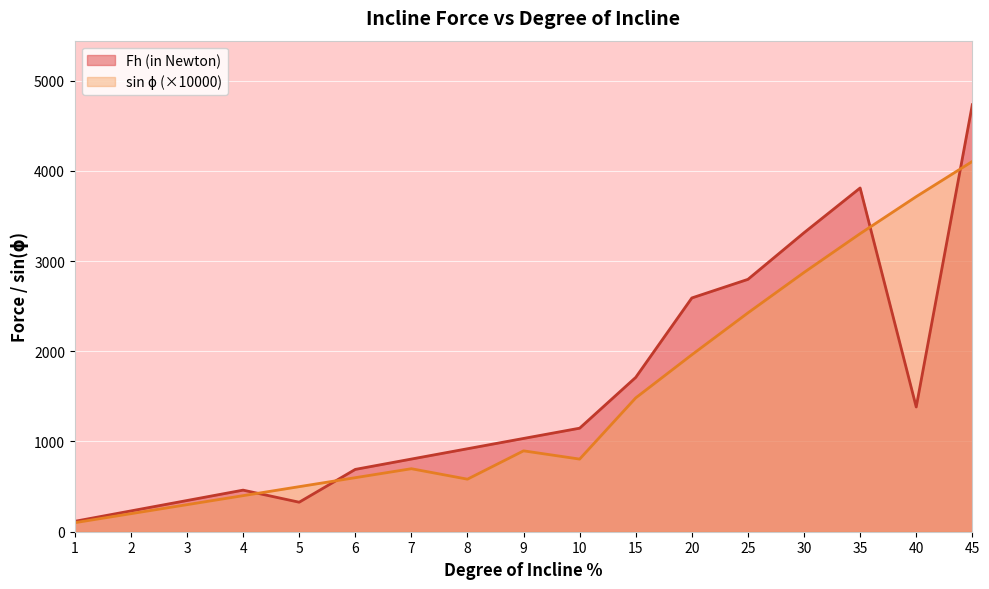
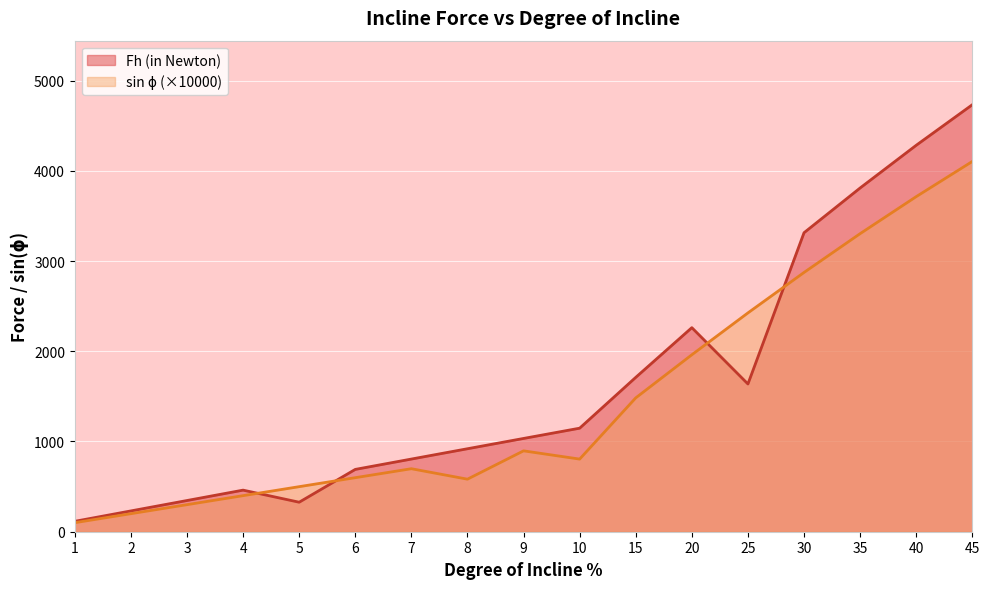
  {
    "Fh (in Newton)": {
      "2": 200,
      "3": 300,
      "4": 500,
      "5": 300,
      "6": 700,
      "7": 800,
      "8": 900,
      "9": 1000,
      "10": 1100,
      "15": 1700,
-     "20": 2600,
-     "25": 2800,
+     "20": 2300,
+     "25": 1600,
      "30": 3300,
      "35": 3800,
-     "40": 1400,
+     "40": 4300,
      "45": 4700
    },
    "sin ϕ (×10000)": {
      "2": 200,
      "3": 300,
      "4": 400,
      "5": 500,
      "6": 600,
      "7": 700,
      "8": 600,
      "9": 900,
      "10": 800,
      "15": 1500,
      "20": 2000,
      "25": 2400,
      "30": 2900,
      "35": 3300,
      "40": 3700,
      "45": 4100
    }
  }
